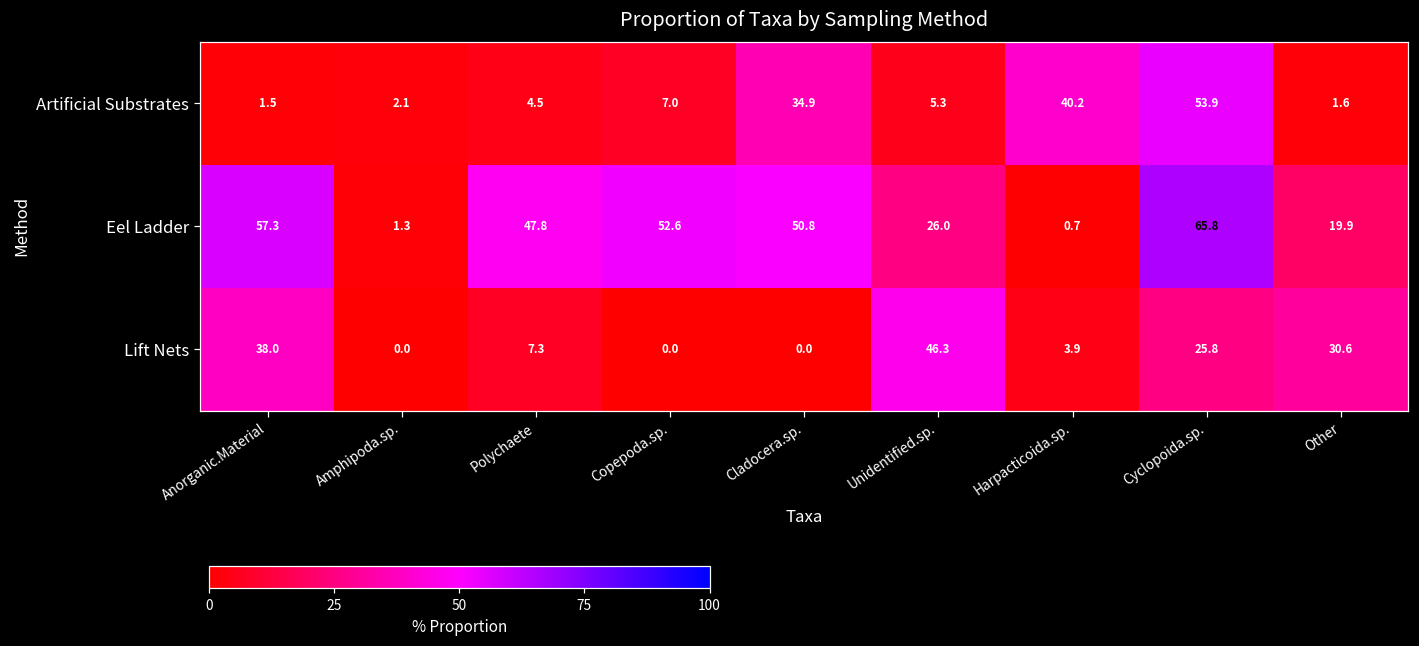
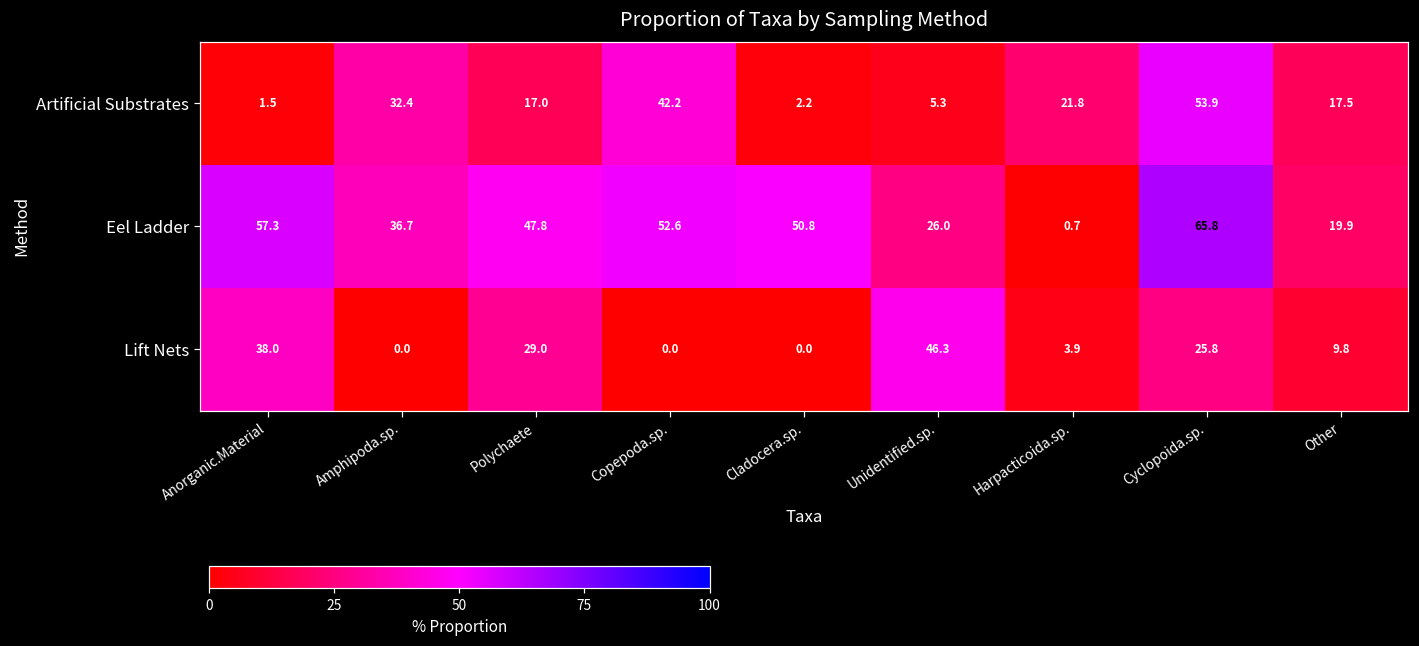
  {
    "Artificial Substrates": {
      "Anorganic.Material": 1.5,
-     "Amphipoda.sp.": 2.1,
-     "Polychaete": 4.5,
-     "Copepoda.sp.": 7.0,
-     "Cladocera.sp.": 34.9,
+     "Amphipoda.sp.": 32.4,
+     "Polychaete": 17.0,
+     "Copepoda.sp.": 42.2,
+     "Cladocera.sp.": 2.2,
      "Unidentified.sp.": 5.3,
-     "Harpacticoida.sp.": 40.2,
+     "Harpacticoida.sp.": 21.8,
      "Cyclopoida.sp.": 53.9,
-     "Other": 1.6
+     "Other": 17.5
    },
    "Eel Ladder": {
      "Anorganic.Material": 57.3,
-     "Amphipoda.sp.": 1.3,
+     "Amphipoda.sp.": 36.7,
      "Polychaete": 47.8,
      "Copepoda.sp.": 52.6,
      "Cladocera.sp.": 50.8,
      "Unidentified.sp.": 26.0,
      "Harpacticoida.sp.": 0.7,
      "Cyclopoida.sp.": 65.8,
      "Other": 19.9
    },
    "Lift Nets": {
      "Anorganic.Material": 38.0,
      "Amphipoda.sp.": 0.0,
-     "Polychaete": 7.3,
+     "Polychaete": 29.0,
      "Copepoda.sp.": 0.0,
      "Cladocera.sp.": 0.0,
      "Unidentified.sp.": 46.3,
      "Harpacticoida.sp.": 3.9,
      "Cyclopoida.sp.": 25.8,
-     "Other": 30.6
+     "Other": 9.8
    }
  }
